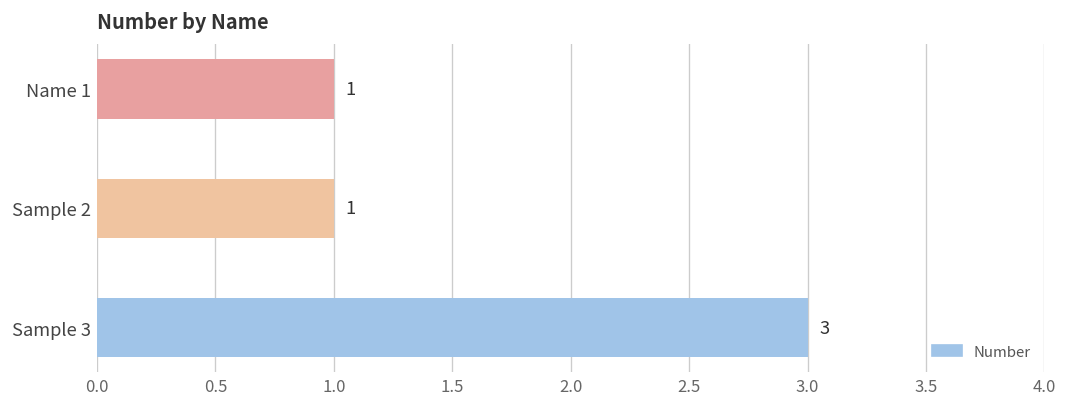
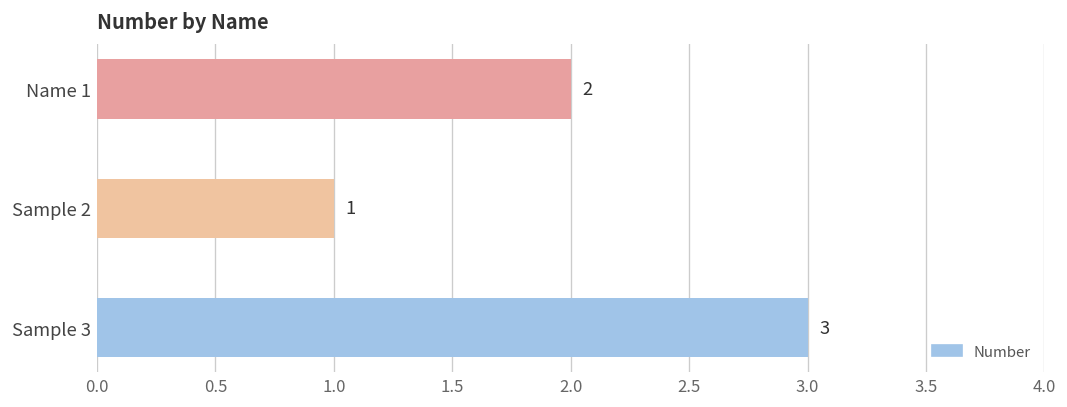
  {
-   "Name 1": 1,
+   "Name 1": 2,
    "Sample 2": 1,
    "Sample 3": 3
  }
